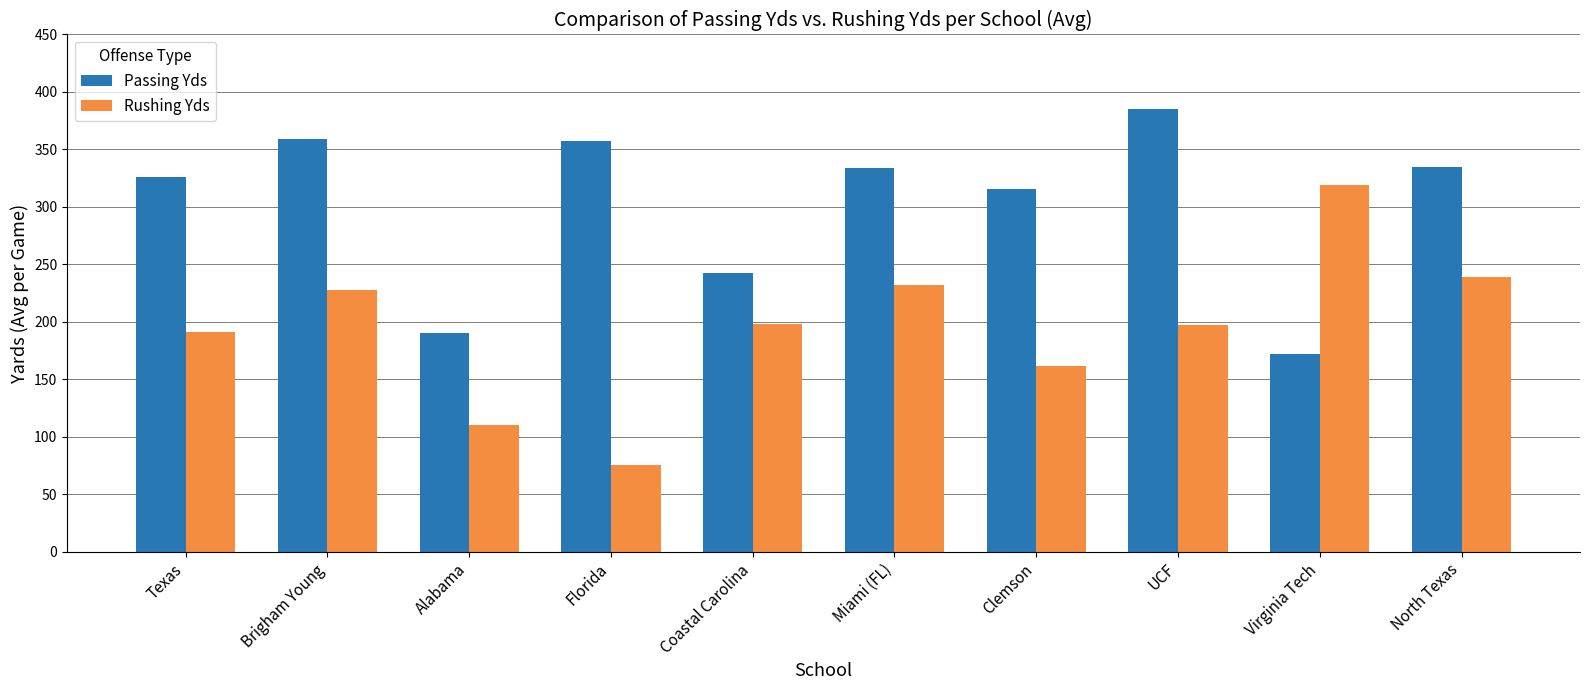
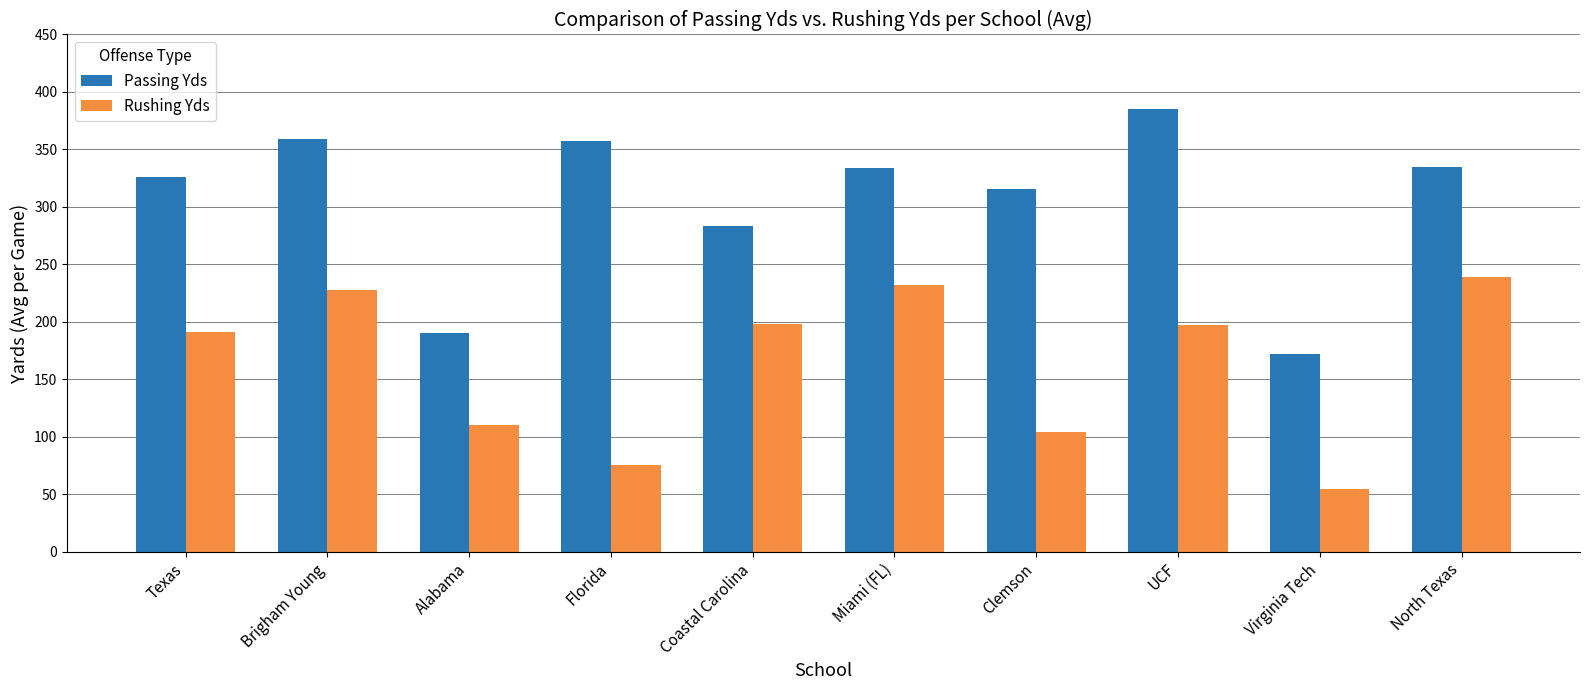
  {
    "Passing Yds": {
      "Texas": 326,
      "Brigham Young": 359,
      "Alabama": 190,
      "Florida": 357,
-     "Coastal Carolina": 243,
+     "Coastal Carolina": 284,
      "Miami (FL)": 334,
      "Clemson": 316,
      "UCF": 385,
      "Virginia Tech": 172,
      "North Texas": 335
    },
    "Rushing Yds": {
      "Texas": 191,
      "Brigham Young": 228,
      "Alabama": 110,
      "Florida": 76,
      "Coastal Carolina": 198,
      "Miami (FL)": 232,
-     "Clemson": 161,
+     "Clemson": 104,
      "UCF": 197,
-     "Virginia Tech": 319,
+     "Virginia Tech": 55,
      "North Texas": 239
    }
  }
